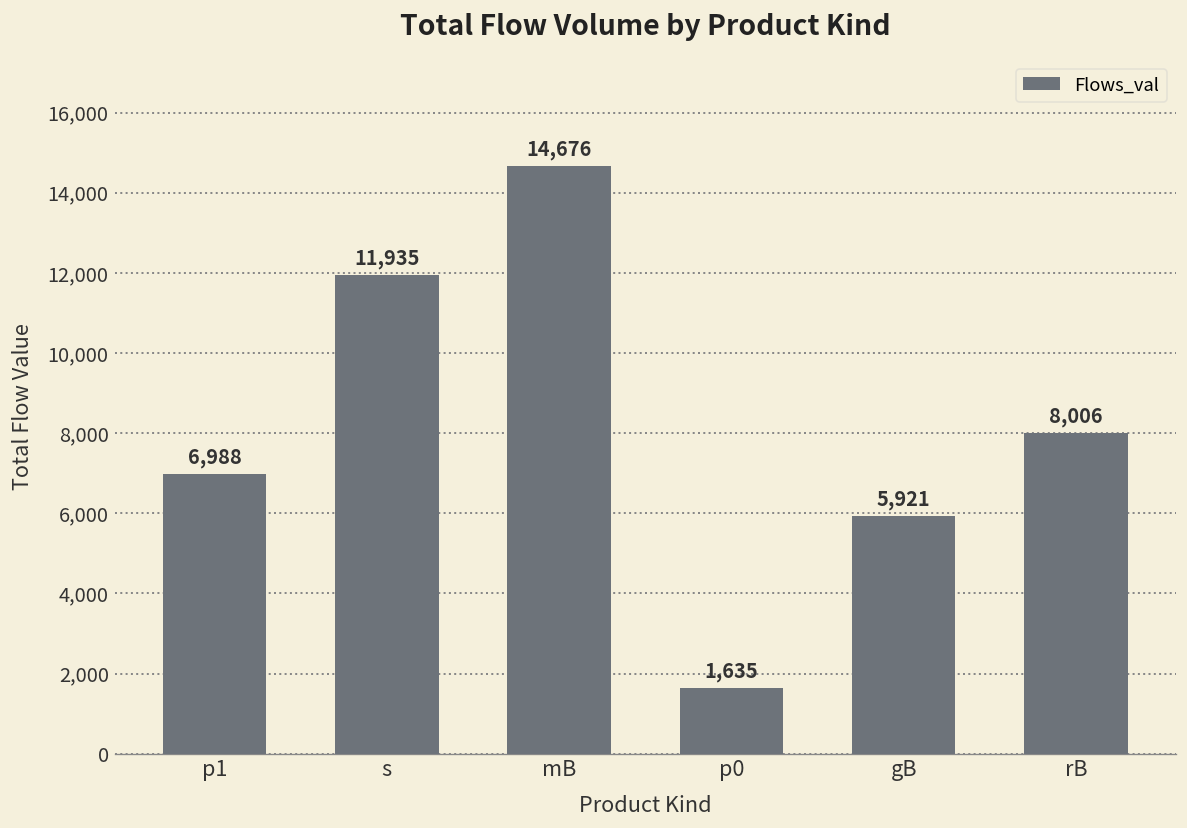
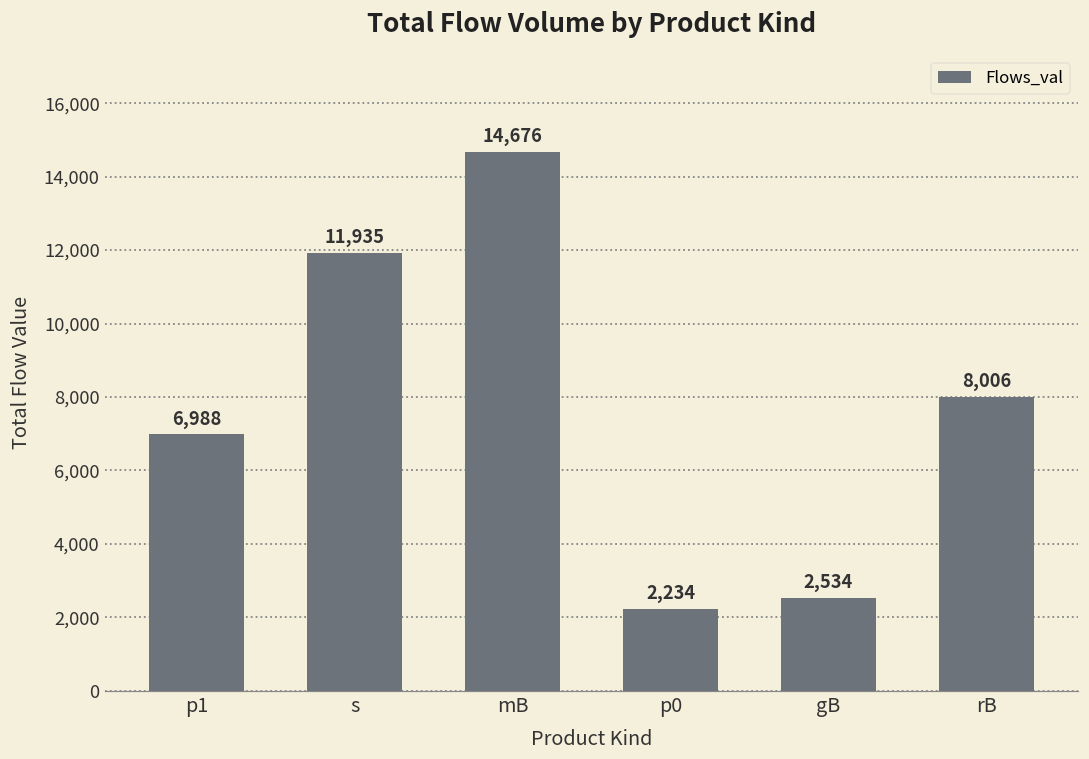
  {
    "p1": "6,988",
    "s": "11,935",
    "mB": "14,676",
-   "p0": "1,635",
-   "gB": "5,921",
+   "p0": "2,234",
+   "gB": "2,534",
    "rB": "8,006"
  }
